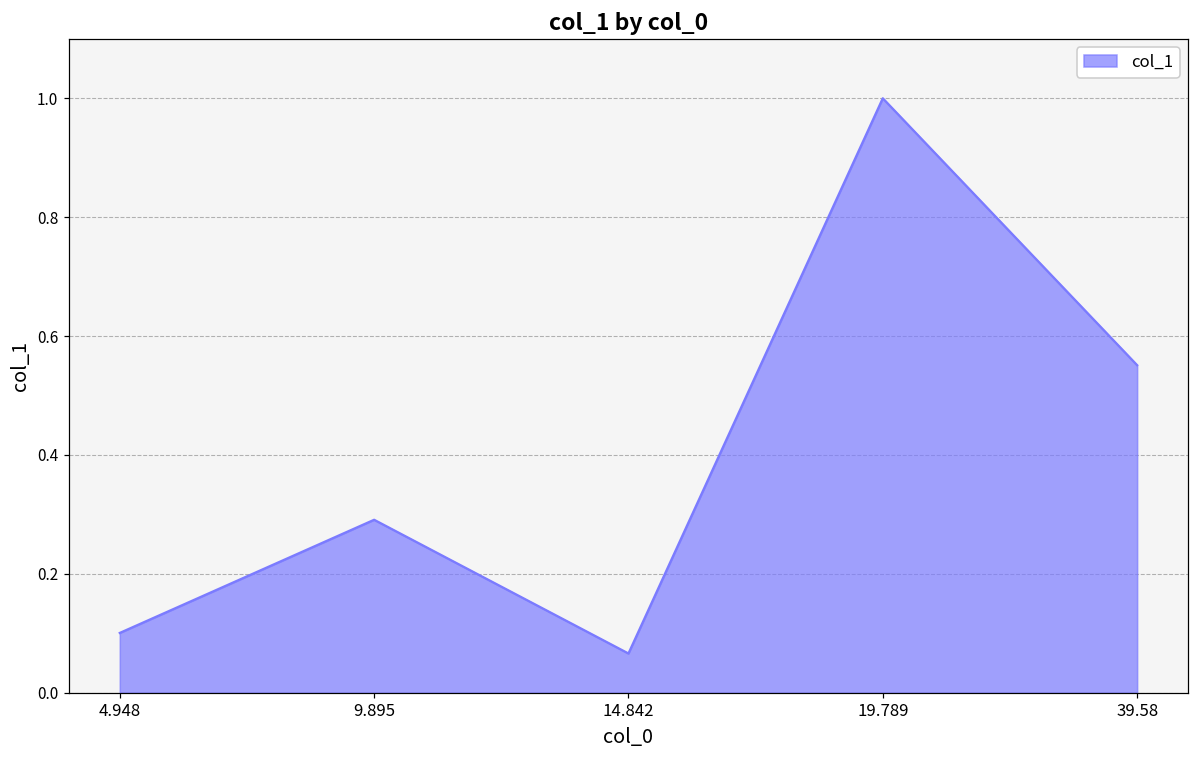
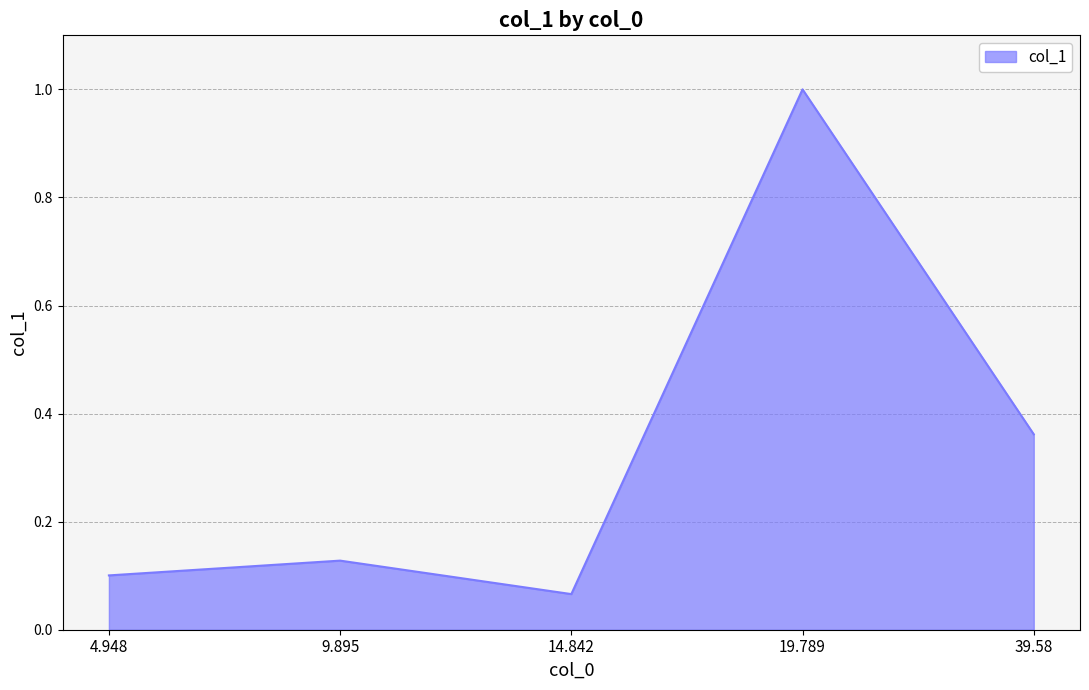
  {
    "4.948": 0.10,
-   "9.895": 0.29,
+   "9.895": 0.13,
    "14.842": 0.07,
    "19.789": 1.00,
-   "39.58": 0.55
+   "39.58": 0.36
  }
